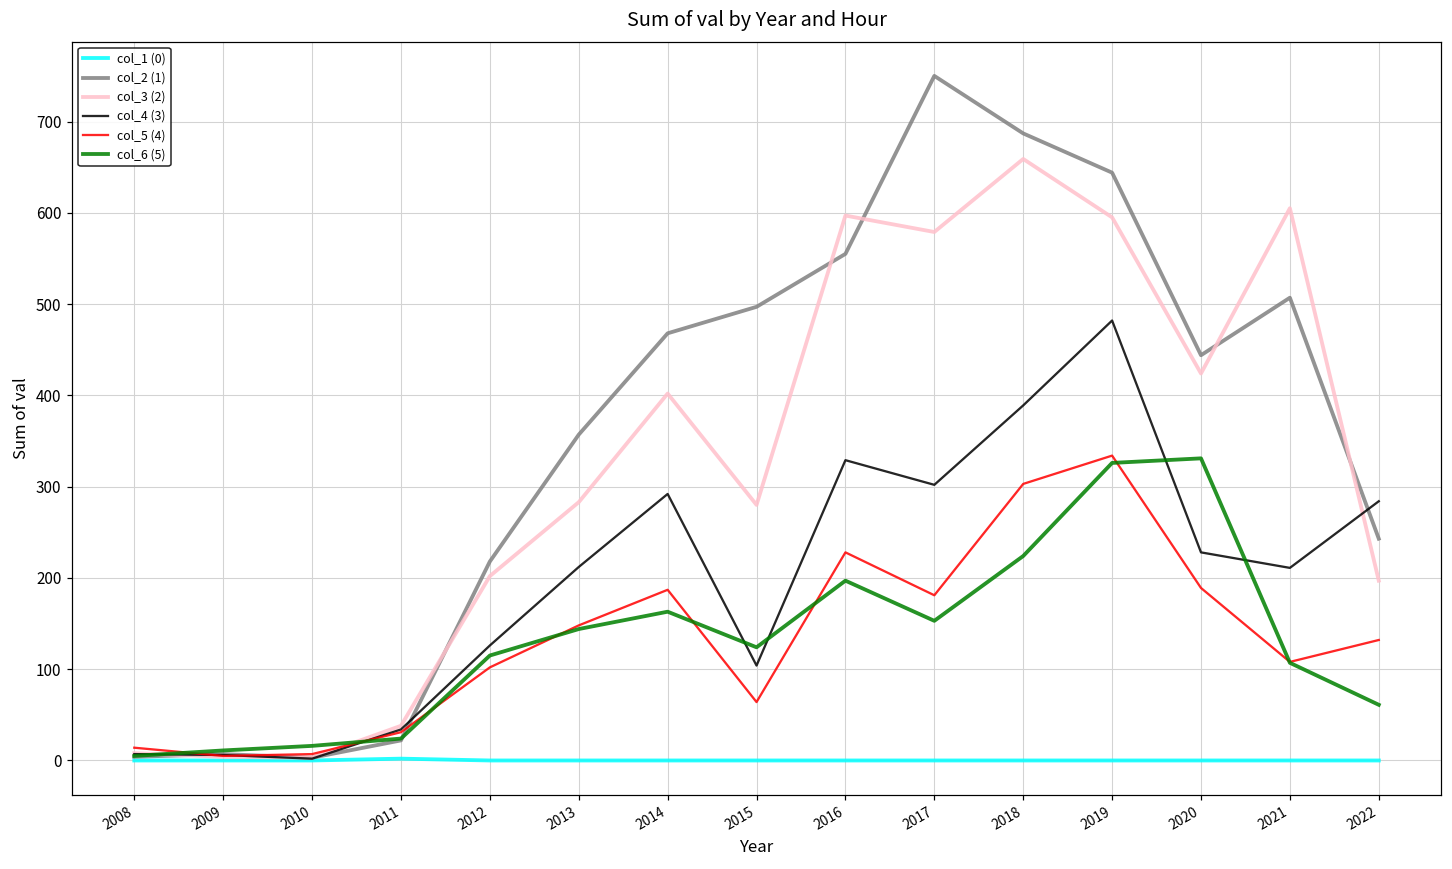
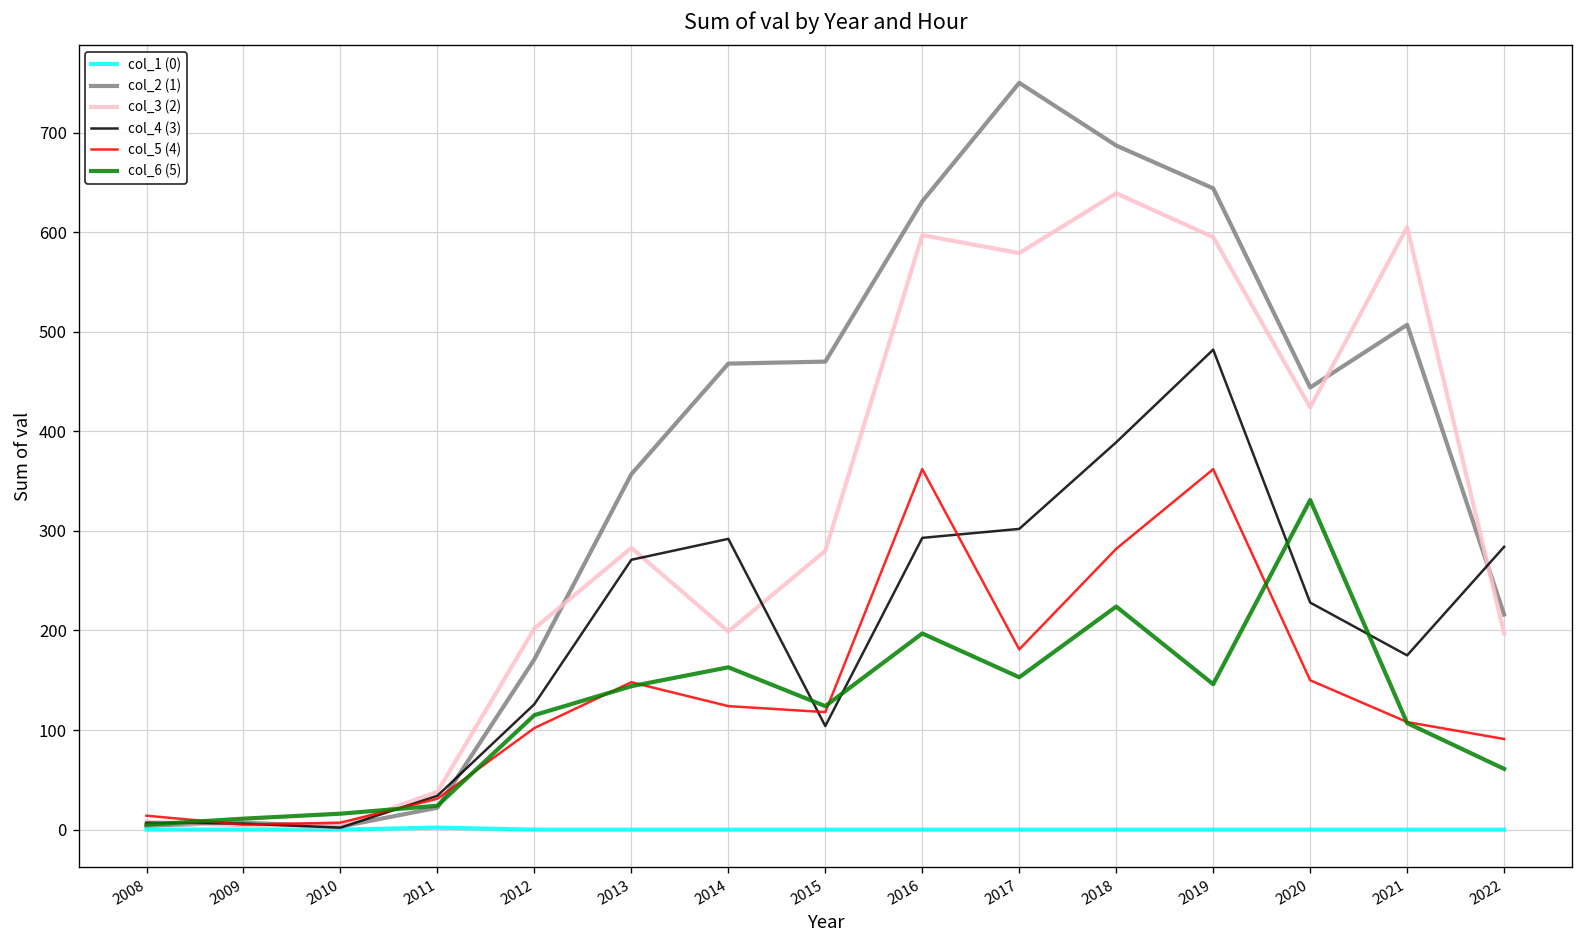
  {
    "col_1 (0)": {
      "2008": 0,
      "2009": 0,
      "2011": 0,
      "2012": 0,
      "2013": 0,
      "2014": 0,
      "2015": 0,
      "2016": 0,
      "2017": 0,
      "2018": 0,
      "2019": 0,
      "2020": 0,
      "2021": 0,
      "2022": 0
    },
    "col_2 (1)": {
-     "2012": 220,
+     "2012": 170,
      "2013": 360,
      "2014": 470,
-     "2015": 500,
-     "2016": 560,
+     "2015": 470,
+     "2016": 630,
      "2017": 750,
      "2018": 690,
      "2019": 640,
      "2020": 440,
      "2021": 510,
-     "2022": 240
+     "2022": 220
    },
    "col_3 (2)": {
      "2011": 40,
      "2012": 200,
      "2013": 280,
-     "2014": 400,
+     "2014": 200,
      "2015": 280,
      "2016": 600,
      "2017": 580,
-     "2018": 660,
+     "2018": 640,
      "2019": 600,
      "2020": 420,
      "2021": 610,
      "2022": 200
    },
    "col_4 (3)": {
      "2012": 130,
-     "2013": 210,
+     "2013": 270,
      "2014": 290,
      "2015": 100,
-     "2016": 330,
+     "2016": 290,
      "2017": 300,
      "2018": 390,
      "2019": 480,
      "2020": 230,
-     "2021": 210,
+     "2021": 180,
      "2022": 280
    },
    "col_5 (4)": {
      "2008": 10,
      "2010": 10,
      "2012": 100,
      "2013": 150,
-     "2014": 190,
-     "2015": 60,
-     "2016": 230,
+     "2014": 120,
+     "2015": 120,
+     "2016": 360,
      "2017": 180,
-     "2018": 300,
-     "2019": 330,
-     "2020": 190,
-     "2022": 130
+     "2018": 280,
+     "2019": 360,
+     "2020": 150,
+     "2022": 90
    },
    "col_6 (5)": {
      "2009": 10,
      "2010": 20,
      "2012": 120,
      "2013": 140,
      "2014": 160,
      "2015": 120,
      "2016": 200,
      "2017": 150,
      "2018": 220,
-     "2019": 330,
+     "2019": 150,
      "2020": 330,
      "2022": 60
    }
  }
